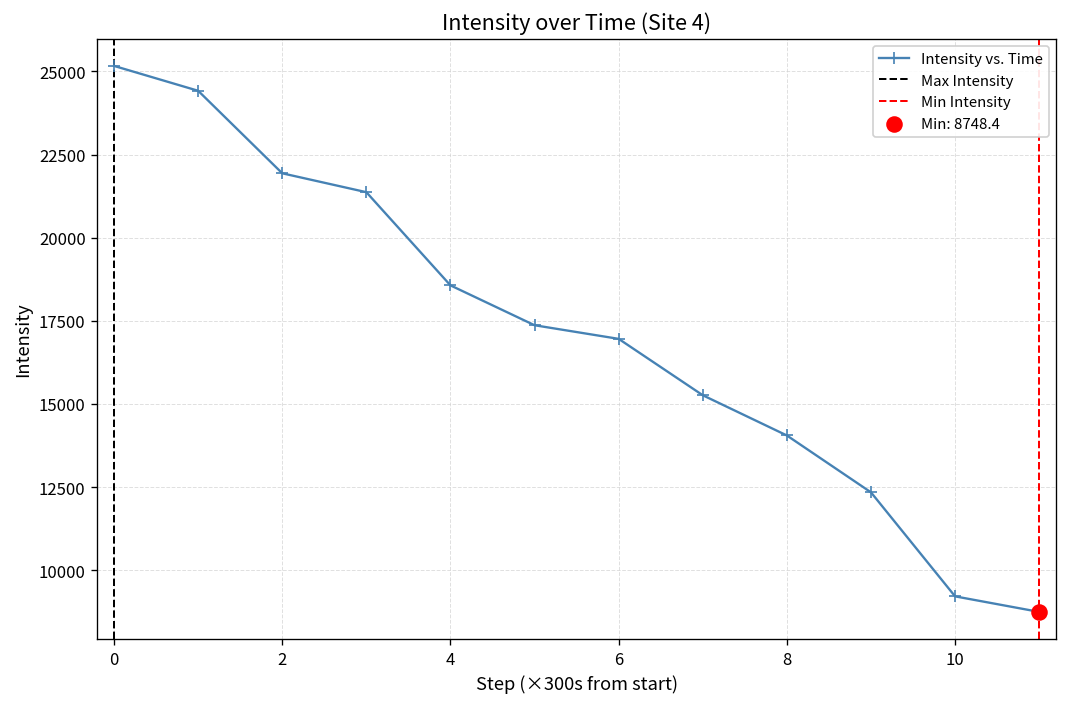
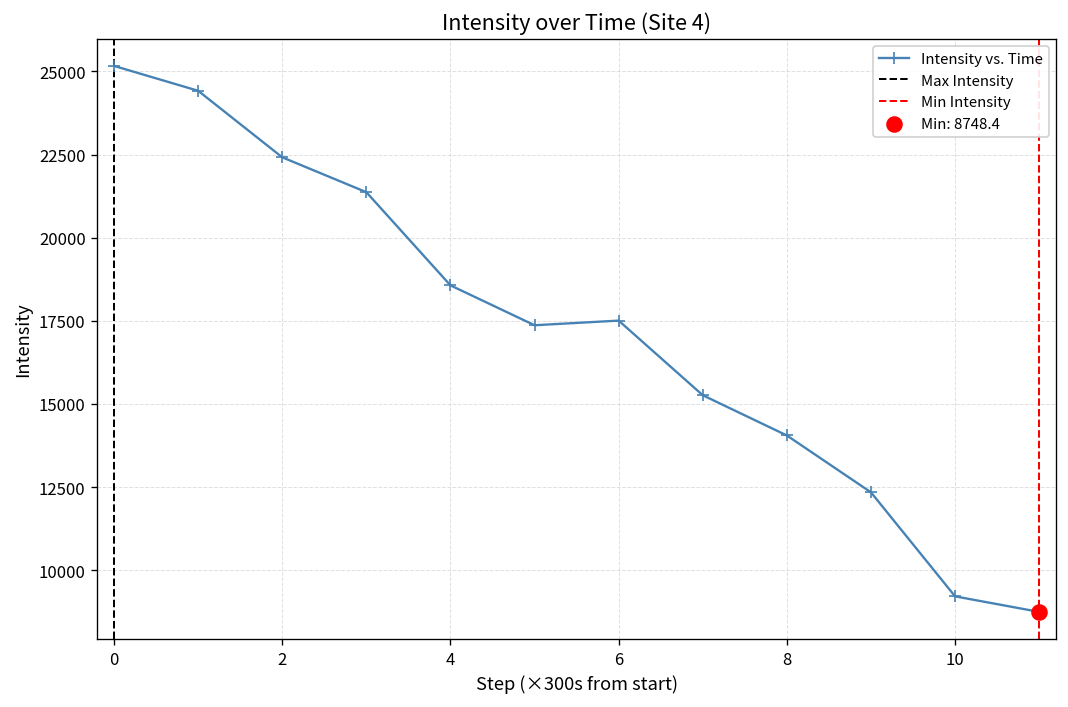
  {
    "Intensity vs. Time": {
      "0": 25200,
-     "2": 21900,
+     "2": 22400,
      "4": 18600,
-     "6": 17000,
+     "6": 17500,
      "8": 14100,
      "10": 9200
    }
  }
